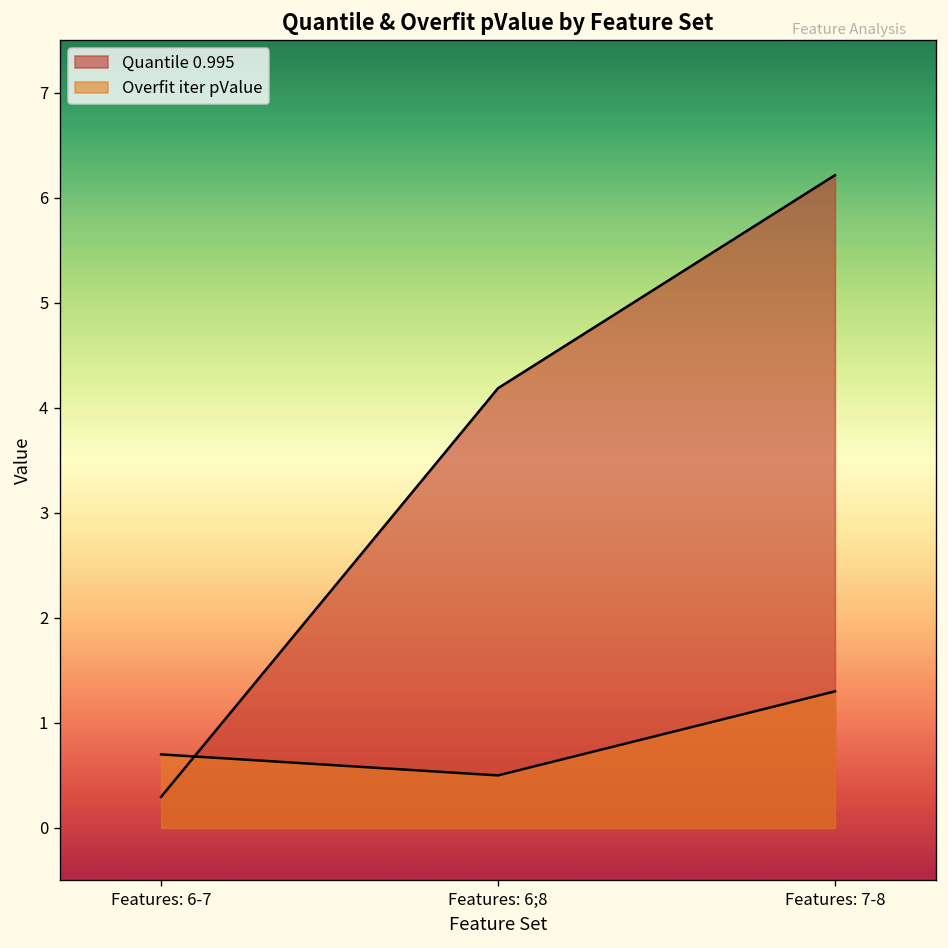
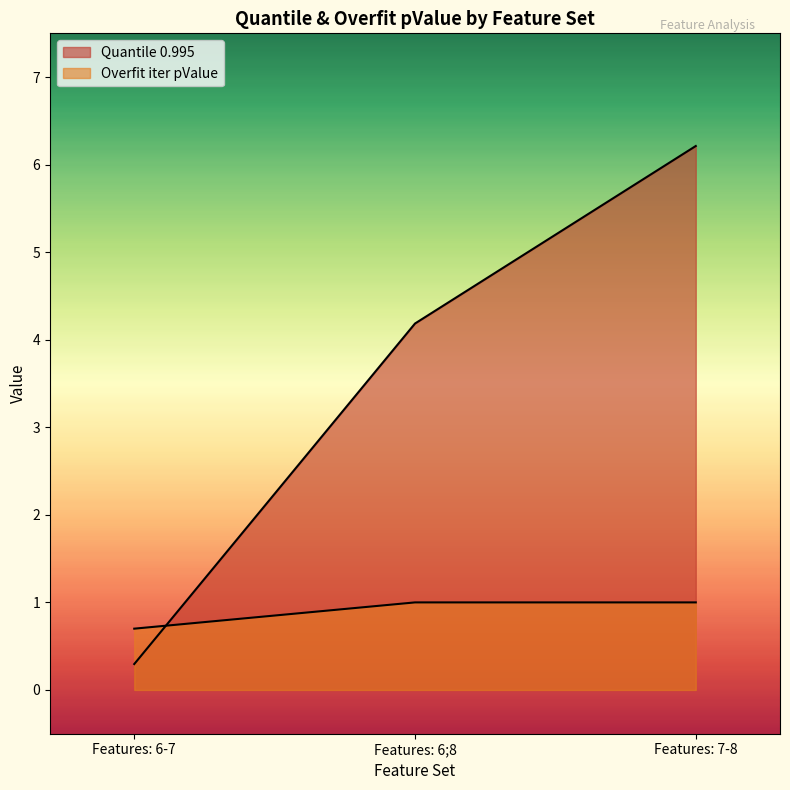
  {
    "Quantile 0.995": {
      "Features: 6-7": 0.3,
      "Features: 6;8": 4.2,
      "Features: 7-8": 6.2
    },
    "Overfit iter pValue": {
      "Features: 6-7": 0.7,
-     "Features: 6;8": 0.5,
-     "Features: 7-8": 1.3
+     "Features: 6;8": 1.0,
+     "Features: 7-8": 1.0
    }
  }
